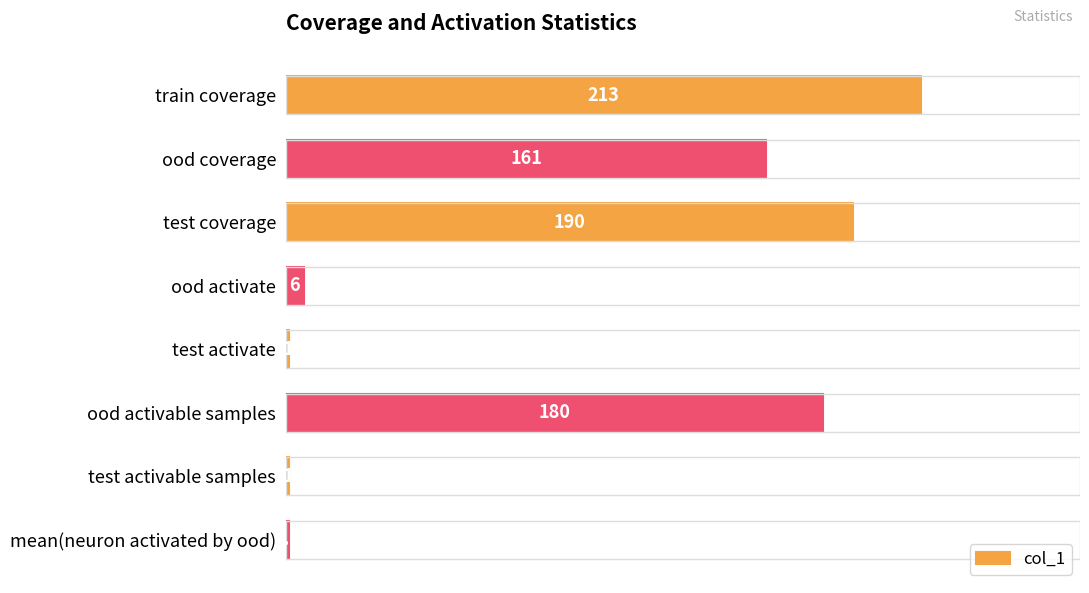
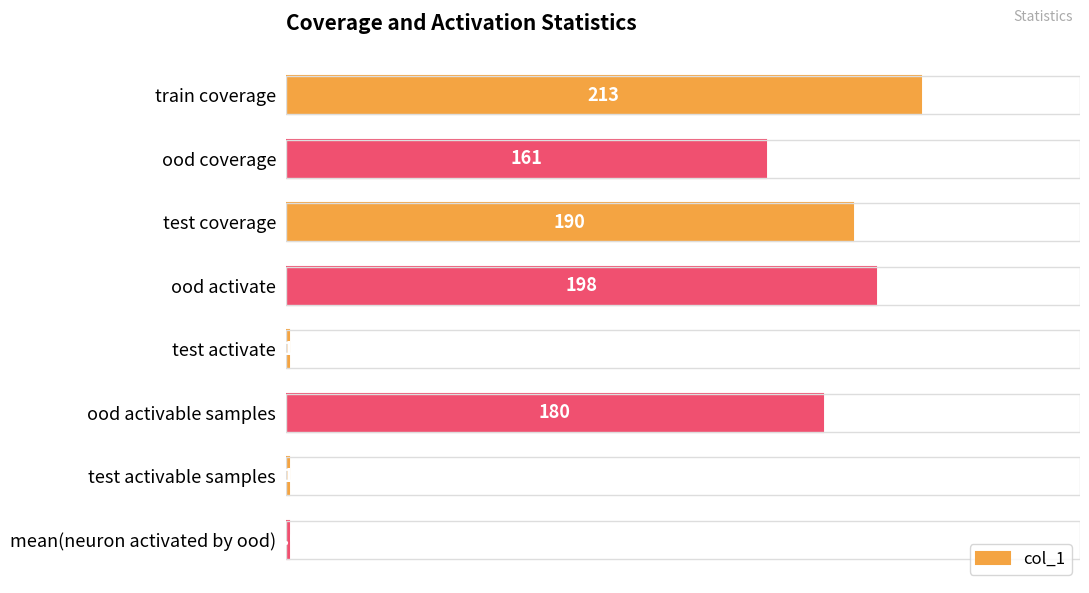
  {
    "train coverage": 213,
    "ood coverage": 161,
    "test coverage": 190,
-   "ood activate": 6,
+   "ood activate": 198,
    "ood activable samples": 180
  }
